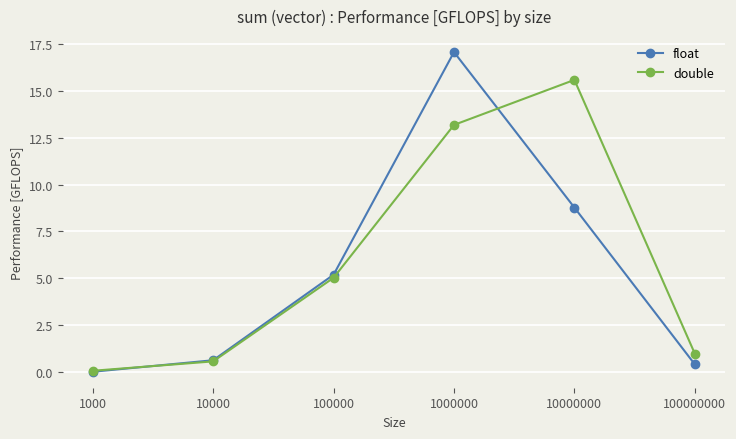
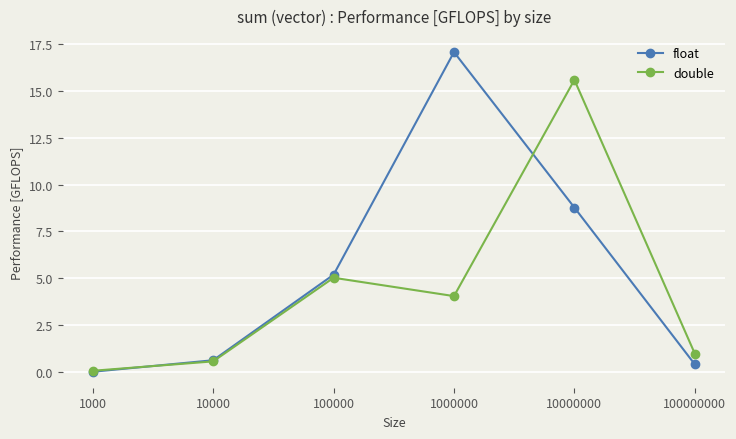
  {
    "float": {
      "100000": 5.2,
      "1000000": 17.1,
      "10000000": 8.8,
      "100000000": 0.4
    },
    "double": {
      "100000": 5.0,
-     "1000000": 13.2,
+     "1000000": 4.0,
      "10000000": 15.6,
      "100000000": 1.0
    }
  }
